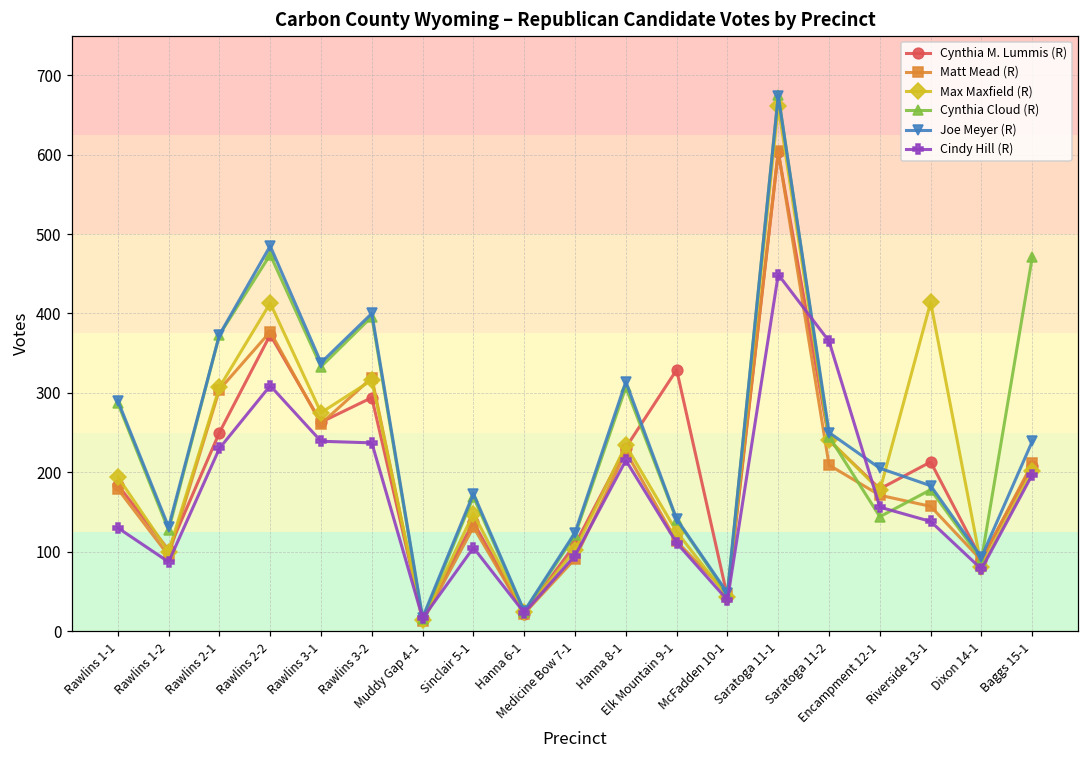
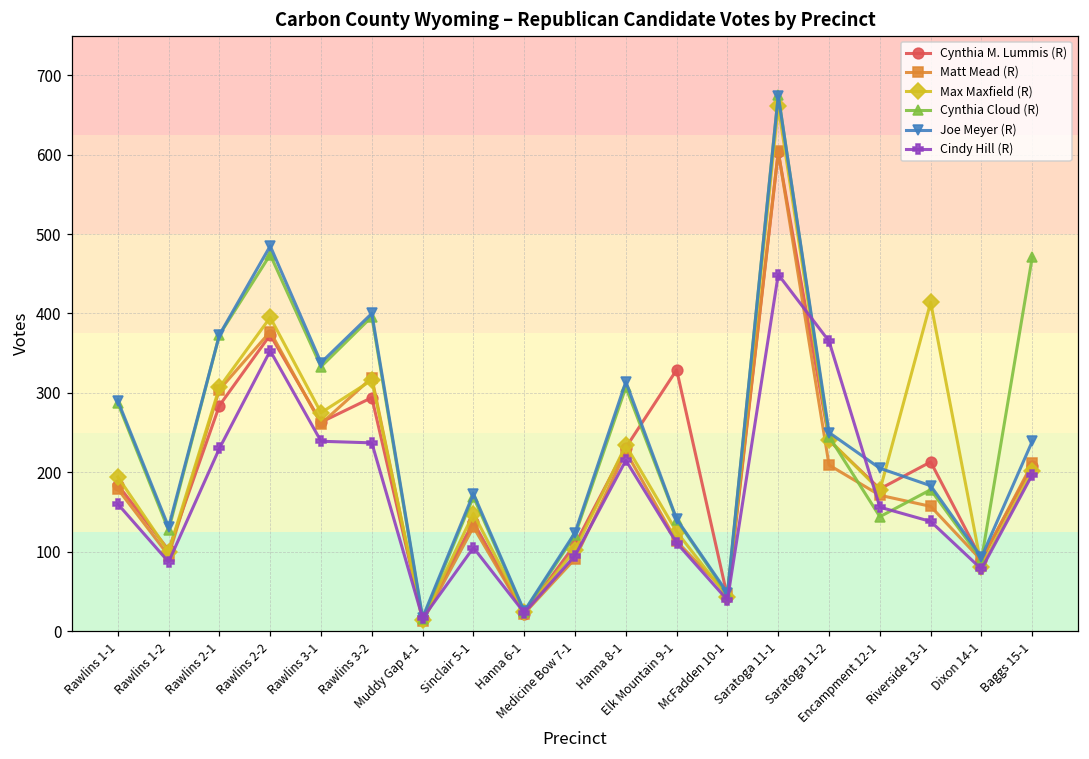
  {
    "Cynthia M. Lummis (R)": {
      "Rawlins 1-1": 180,
-     "Rawlins 2-1": 250,
+     "Rawlins 2-1": 280,
      "Rawlins 2-2": 370,
      "Rawlins 3-2": 290,
      "Sinclair 5-1": 140,
      "Medicine Bow 7-1": 110,
      "Elk Mountain 9-1": 330,
      "Riverside 13-1": 210
    },
    "Matt Mead (R)": {
      "Rawlins 1-1": 180,
      "Rawlins 1-2": 100,
      "Rawlins 2-2": 380,
      "Sinclair 5-1": 130,
      "Medicine Bow 7-1": 90,
      "Hanna 8-1": 230,
      "Saratoga 11-2": 210,
      "Encampment 12-1": 170,
      "Riverside 13-1": 160
    },
    "Max Maxfield (R)": {
      "Rawlins 1-1": 190,
-     "Rawlins 2-2": 410,
+     "Rawlins 2-2": 400,
      "Rawlins 3-1": 280,
      "Sinclair 5-1": 150,
      "Medicine Bow 7-1": 100,
      "Elk Mountain 9-1": 130,
      "Saratoga 11-1": 660,
      "Riverside 13-1": 410,
      "Baggs 15-1": 200
    },
    "Cynthia Cloud (R)": {
      "Rawlins 1-2": 130,
      "Rawlins 2-2": 470,
      "Rawlins 3-1": 330,
      "Rawlins 3-2": 400,
      "Sinclair 5-1": 170,
      "Hanna 8-1": 310,
      "Saratoga 11-2": 250,
      "Encampment 12-1": 140,
      "Riverside 13-1": 180,
      "Baggs 15-1": 470
    },
    "Joe Meyer (R)": {
      "Rawlins 1-2": 130,
      "Rawlins 2-2": 490,
      "Rawlins 3-1": 340,
      "Rawlins 3-2": 400,
      "Sinclair 5-1": 170,
      "Hanna 8-1": 310,
      "Saratoga 11-2": 250,
      "Encampment 12-1": 210,
      "Riverside 13-1": 180,
      "Baggs 15-1": 240
    },
    "Cindy Hill (R)": {
-     "Rawlins 1-1": 130,
+     "Rawlins 1-1": 160,
      "Rawlins 1-2": 90,
      "Rawlins 2-1": 230,
-     "Rawlins 2-2": 310,
+     "Rawlins 2-2": 350,
      "Rawlins 3-1": 240,
      "Rawlins 3-2": 240,
      "Sinclair 5-1": 110,
      "Medicine Bow 7-1": 100,
      "Hanna 8-1": 220,
      "McFadden 10-1": 40,
      "Saratoga 11-1": 450,
      "Saratoga 11-2": 370,
      "Encampment 12-1": 160,
      "Riverside 13-1": 140,
      "Baggs 15-1": 200
    }
  }
